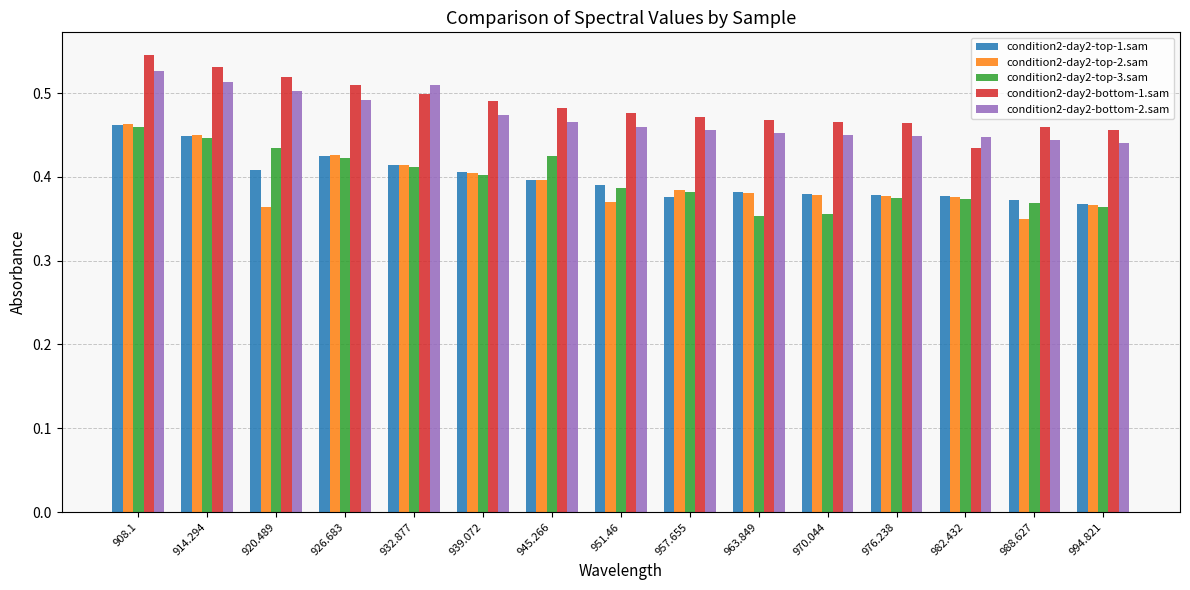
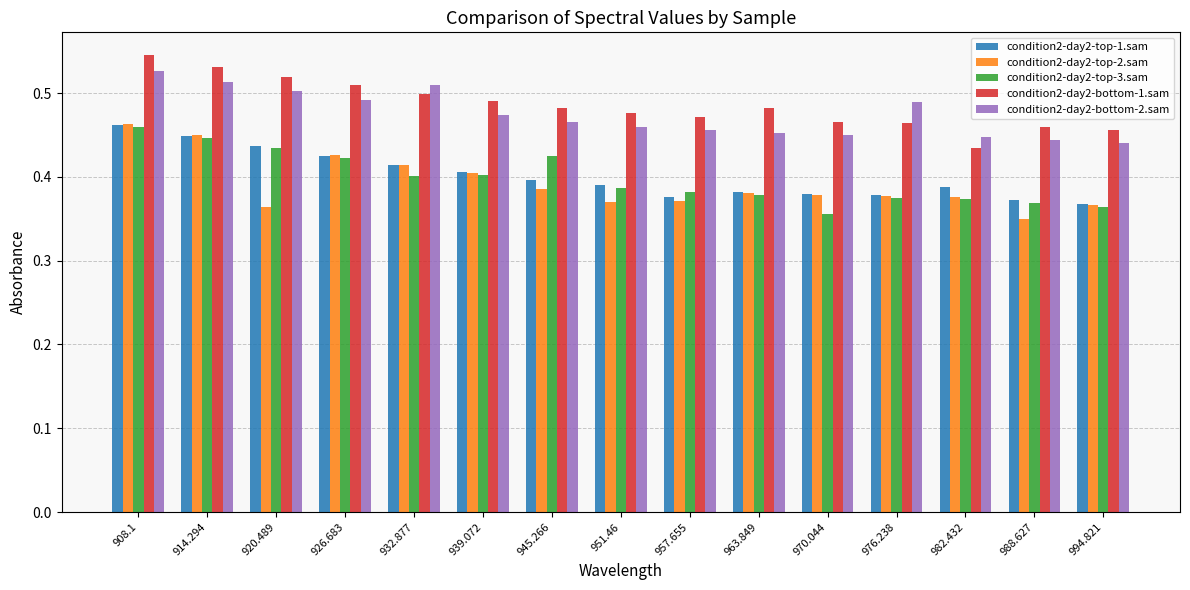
  {
    "condition2-day2-top-1.sam": {
      "908.1": 0.46,
      "914.294": 0.45,
-     "920.489": 0.41,
+     "920.489": 0.44,
      "926.683": 0.43,
      "932.877": 0.41,
      "939.072": 0.41,
      "945.266": 0.40,
      "951.46": 0.39,
      "957.655": 0.38,
      "963.849": 0.38,
      "970.044": 0.38,
      "976.238": 0.38,
-     "982.432": 0.38,
+     "982.432": 0.39,
      "988.627": 0.37,
      "994.821": 0.37
    },
    "condition2-day2-top-2.sam": {
      "908.1": 0.46,
      "914.294": 0.45,
      "920.489": 0.36,
      "926.683": 0.43,
      "932.877": 0.41,
      "939.072": 0.40,
-     "945.266": 0.40,
+     "945.266": 0.39,
      "951.46": 0.37,
-     "957.655": 0.38,
+     "957.655": 0.37,
      "963.849": 0.38,
      "970.044": 0.38,
      "976.238": 0.38,
      "982.432": 0.38,
      "988.627": 0.35,
      "994.821": 0.37
    },
    "condition2-day2-top-3.sam": {
      "908.1": 0.46,
      "914.294": 0.45,
      "920.489": 0.43,
      "926.683": 0.42,
-     "932.877": 0.41,
+     "932.877": 0.40,
      "939.072": 0.40,
      "945.266": 0.43,
      "951.46": 0.39,
      "957.655": 0.38,
-     "963.849": 0.35,
+     "963.849": 0.38,
      "970.044": 0.36,
      "976.238": 0.37,
      "982.432": 0.37,
      "988.627": 0.37,
      "994.821": 0.36
    },
    "condition2-day2-bottom-1.sam": {
      "908.1": 0.55,
      "914.294": 0.53,
      "920.489": 0.52,
      "926.683": 0.51,
      "932.877": 0.50,
      "939.072": 0.49,
      "945.266": 0.48,
      "951.46": 0.48,
      "957.655": 0.47,
-     "963.849": 0.47,
+     "963.849": 0.48,
      "970.044": 0.47,
      "976.238": 0.46,
      "982.432": 0.43,
      "988.627": 0.46,
      "994.821": 0.46
    },
    "condition2-day2-bottom-2.sam": {
      "908.1": 0.53,
      "914.294": 0.51,
      "920.489": 0.50,
      "926.683": 0.49,
      "932.877": 0.51,
      "939.072": 0.47,
      "945.266": 0.47,
      "951.46": 0.46,
      "957.655": 0.46,
      "963.849": 0.45,
      "970.044": 0.45,
-     "976.238": 0.45,
+     "976.238": 0.49,
      "982.432": 0.45,
      "988.627": 0.44,
      "994.821": 0.44
    }
  }
